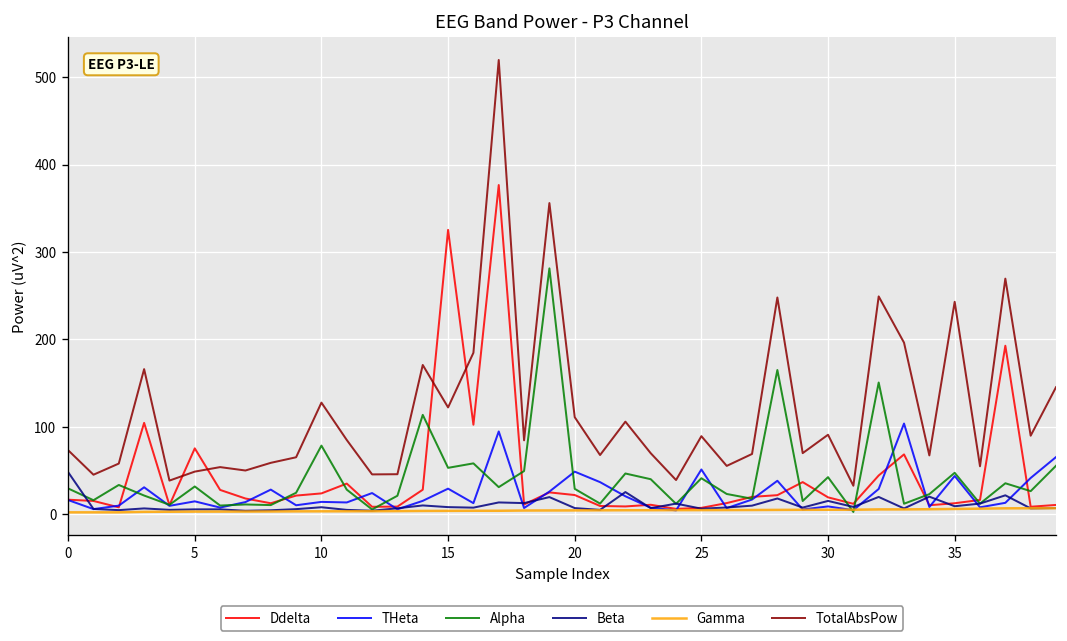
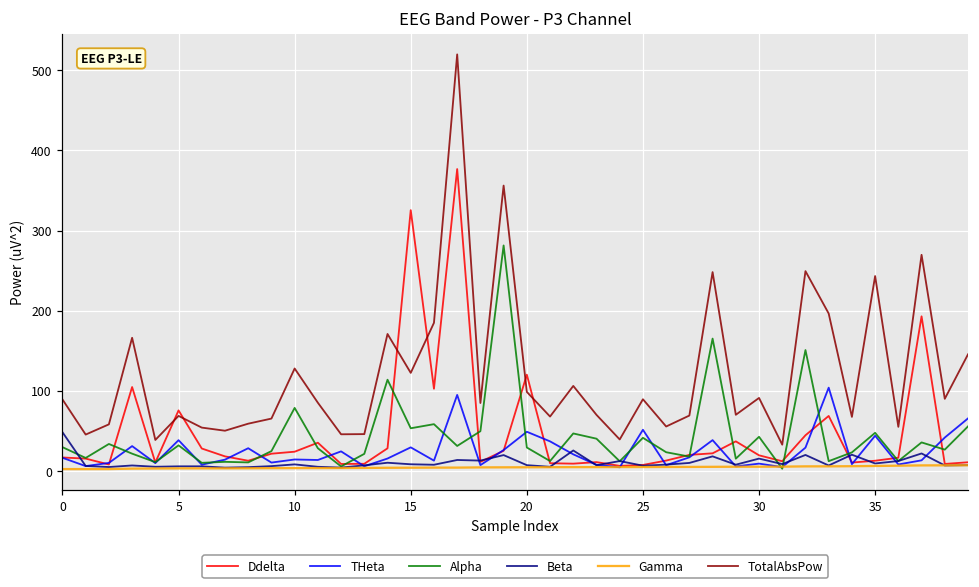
  {
    "Ddelta": {
      "5": 80,
      "10": 20,
      "15": 330,
-     "20": 20,
+     "20": 120,
      "30": 20
    },
    "THeta": {
-     "5": 10,
+     "5": 40,
      "10": 10,
      "15": 30,
      "20": 50,
      "25": 50,
      "30": 10,
      "35": 40
    },
    "Alpha": {
      "0": 30,
      "5": 30,
      "10": 80,
      "15": 50,
      "20": 30,
      "25": 40,
      "30": 40,
      "35": 50
    },
    "Beta": {
      "0": 50,
      "10": 10,
      "15": 10,
      "30": 20
    },
    "Gamma": {
      "0": 0,
      "10": 0,
      "15": 0,
      "30": 10
    },
    "TotalAbsPow": {
-     "0": 70,
-     "5": 50,
+     "0": 90,
+     "5": 70,
      "10": 130,
      "15": 120,
-     "20": 110,
+     "20": 100,
      "25": 90,
      "30": 90,
      "35": 240
    }
  }
